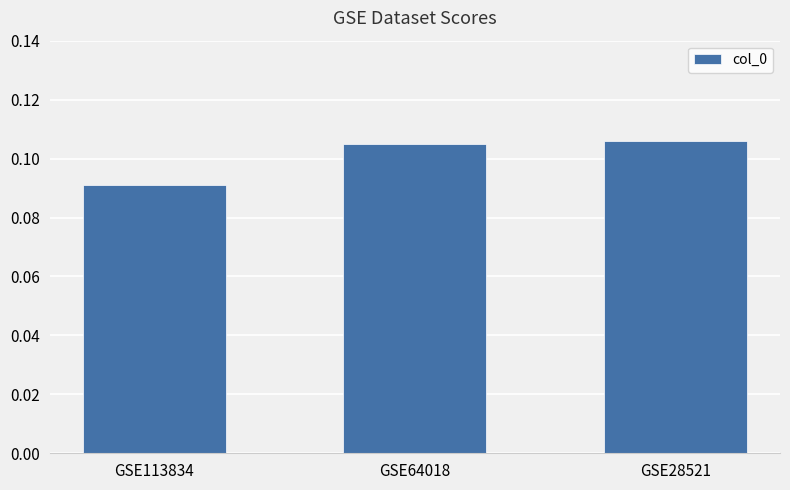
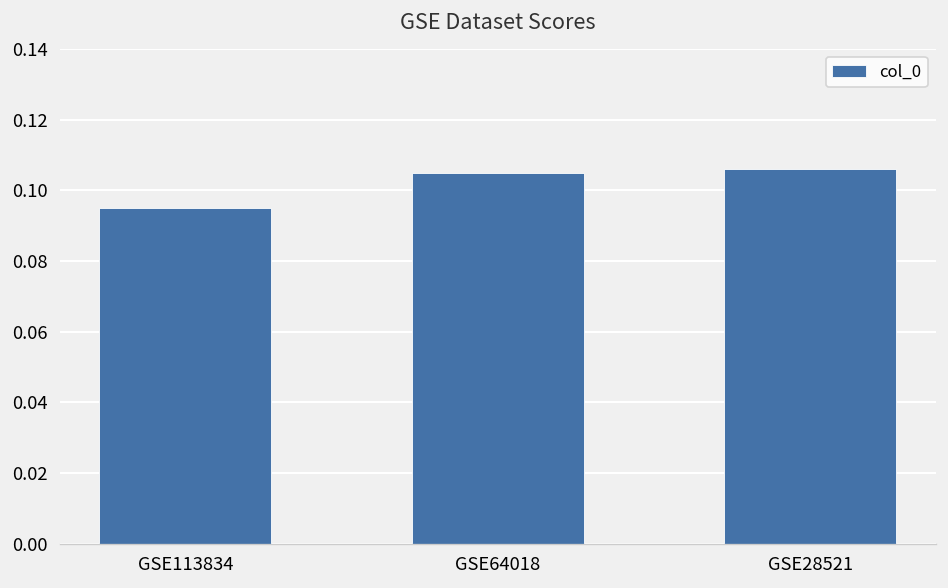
  {
-   "GSE113834": 0.091,
+   "GSE113834": 0.095,
    "GSE64018": 0.105,
    "GSE28521": 0.106
  }
